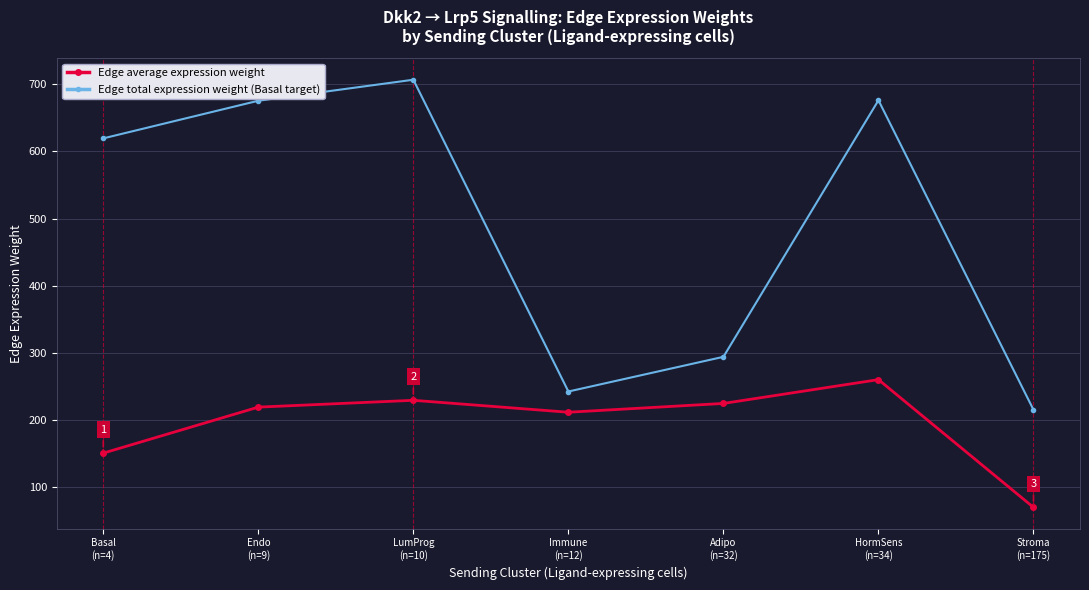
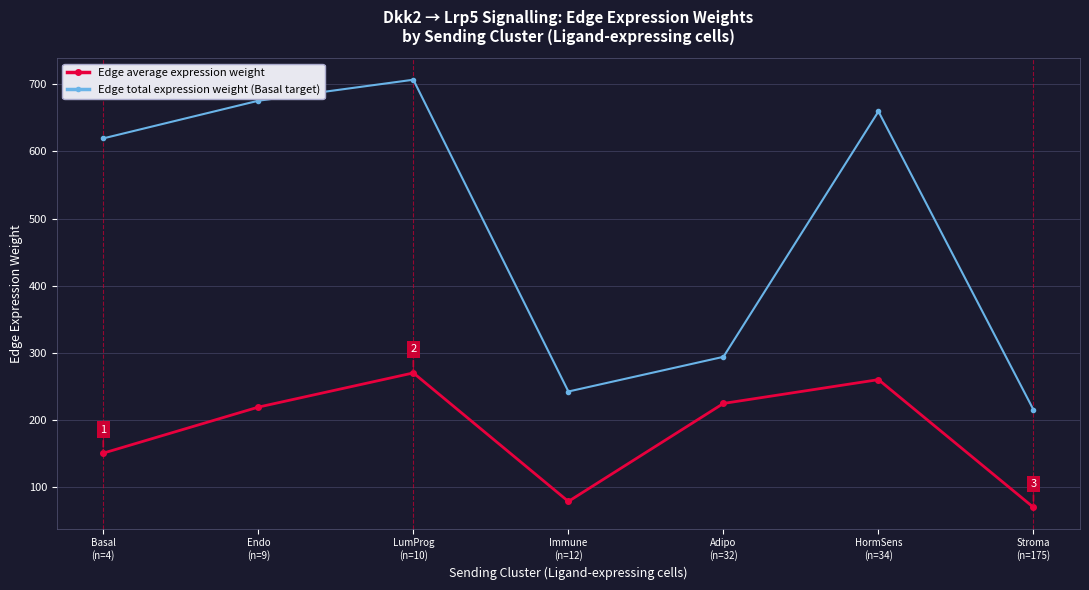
  {
    "Edge average expression weight": {
      "Endo (n=9)": 220,
-     "LumProg (n=10)": 230,
-     "Immune (n=12)": 210,
+     "LumProg (n=10)": 270,
+     "Immune (n=12)": 80,
      "Adipo (n=32)": 220,
      "HormSens (n=34)": 260
    },
    "Edge total expression weight (Basal target)": {
      "Basal (n=4)": 620,
      "Endo (n=9)": 680,
      "LumProg (n=10)": 710,
      "Immune (n=12)": 240,
      "Adipo (n=32)": 290,
-     "HormSens (n=34)": 680,
+     "HormSens (n=34)": 660,
      "Stroma (n=175)": 220
    }
  }
